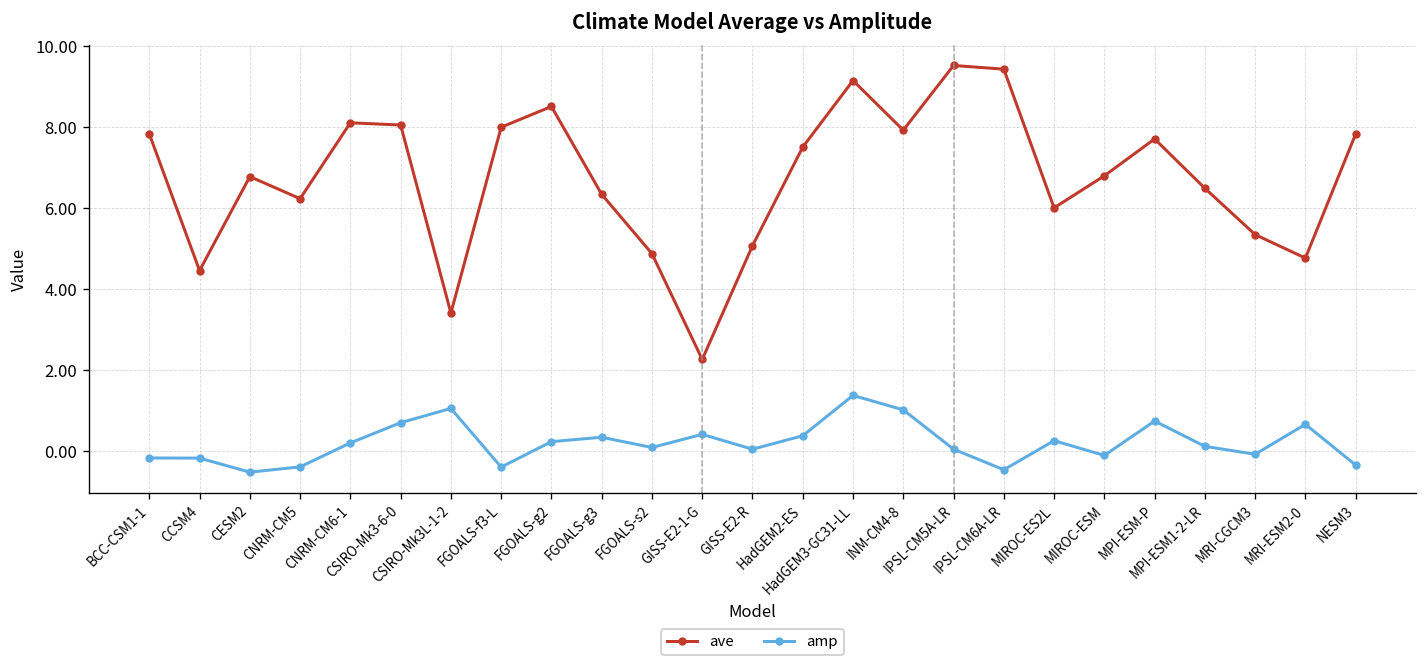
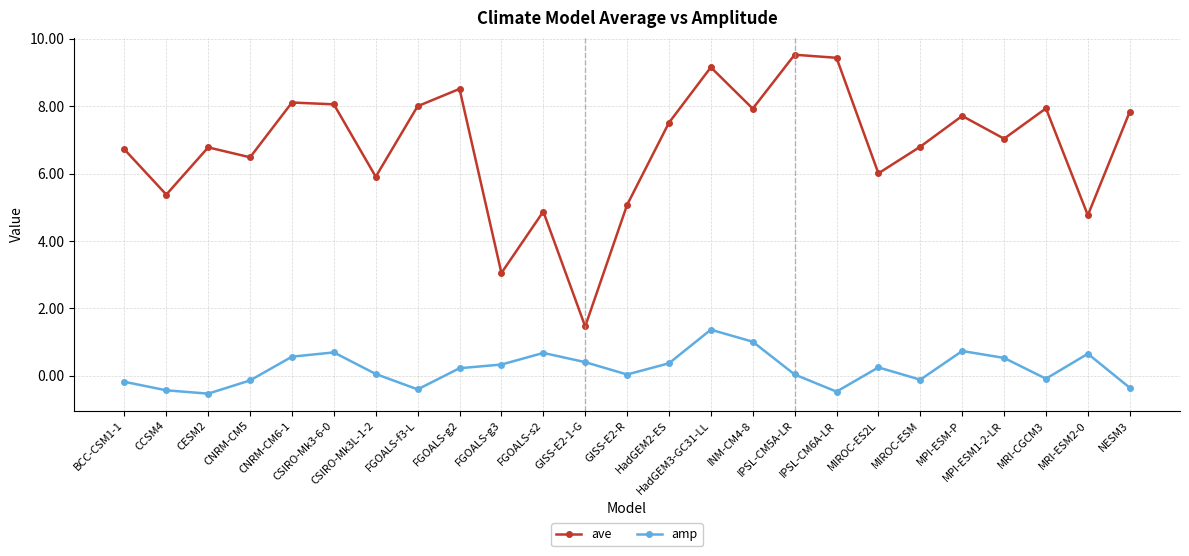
  {
    "ave": {
-     "BCC-CSM1-1": 7.8,
-     "CCSM4": 4.5,
+     "BCC-CSM1-1": 6.7,
+     "CCSM4": 5.4,
      "CESM2": 6.8,
-     "CNRM-CM5": 6.2,
+     "CNRM-CM5": 6.5,
      "CNRM-CM6-1": 8.1,
      "CSIRO-Mk3-6-0": 8.1,
-     "CSIRO-Mk3L-1-2": 3.4,
+     "CSIRO-Mk3L-1-2": 5.9,
      "FGOALS-f3-L": 8.0,
      "FGOALS-g2": 8.5,
-     "FGOALS-g3": 6.3,
+     "FGOALS-g3": 3.1,
      "FGOALS-s2": 4.9,
-     "GISS-E2-1-G": 2.3,
+     "GISS-E2-1-G": 1.5,
      "GISS-E2-R": 5.1,
      "HadGEM2-ES": 7.5,
      "HadGEM3-GC31-LL": 9.2,
      "INM-CM4-8": 7.9,
      "IPSL-CM5A-LR": 9.5,
      "IPSL-CM6A-LR": 9.4,
      "MIROC-ES2L": 6.0,
      "MIROC-ESM": 6.8,
      "MPI-ESM-P": 7.7,
-     "MPI-ESM1-2-LR": 6.5,
-     "MRI-CGCM3": 5.3,
+     "MPI-ESM1-2-LR": 7.0,
+     "MRI-CGCM3": 7.9,
      "MRI-ESM2-0": 4.8,
      "NESM3": 7.8
    },
    "amp": {
      "BCC-CSM1-1": -0.2,
-     "CCSM4": -0.2,
+     "CCSM4": -0.4,
      "CESM2": -0.5,
-     "CNRM-CM5": -0.4,
-     "CNRM-CM6-1": 0.2,
+     "CNRM-CM5": -0.1,
+     "CNRM-CM6-1": 0.6,
      "CSIRO-Mk3-6-0": 0.7,
-     "CSIRO-Mk3L-1-2": 1.0,
+     "CSIRO-Mk3L-1-2": 0.1,
      "FGOALS-f3-L": -0.4,
      "FGOALS-g2": 0.2,
      "FGOALS-g3": 0.3,
-     "FGOALS-s2": 0.1,
+     "FGOALS-s2": 0.7,
      "GISS-E2-1-G": 0.4,
      "GISS-E2-R": 0.0,
      "HadGEM2-ES": 0.4,
      "HadGEM3-GC31-LL": 1.4,
      "INM-CM4-8": 1.0,
      "IPSL-CM5A-LR": 0.0,
      "IPSL-CM6A-LR": -0.5,
      "MIROC-ES2L": 0.3,
      "MIROC-ESM": -0.1,
      "MPI-ESM-P": 0.7,
-     "MPI-ESM1-2-LR": 0.1,
+     "MPI-ESM1-2-LR": 0.5,
      "MRI-CGCM3": -0.1,
      "MRI-ESM2-0": 0.7,
      "NESM3": -0.4
    }
  }
